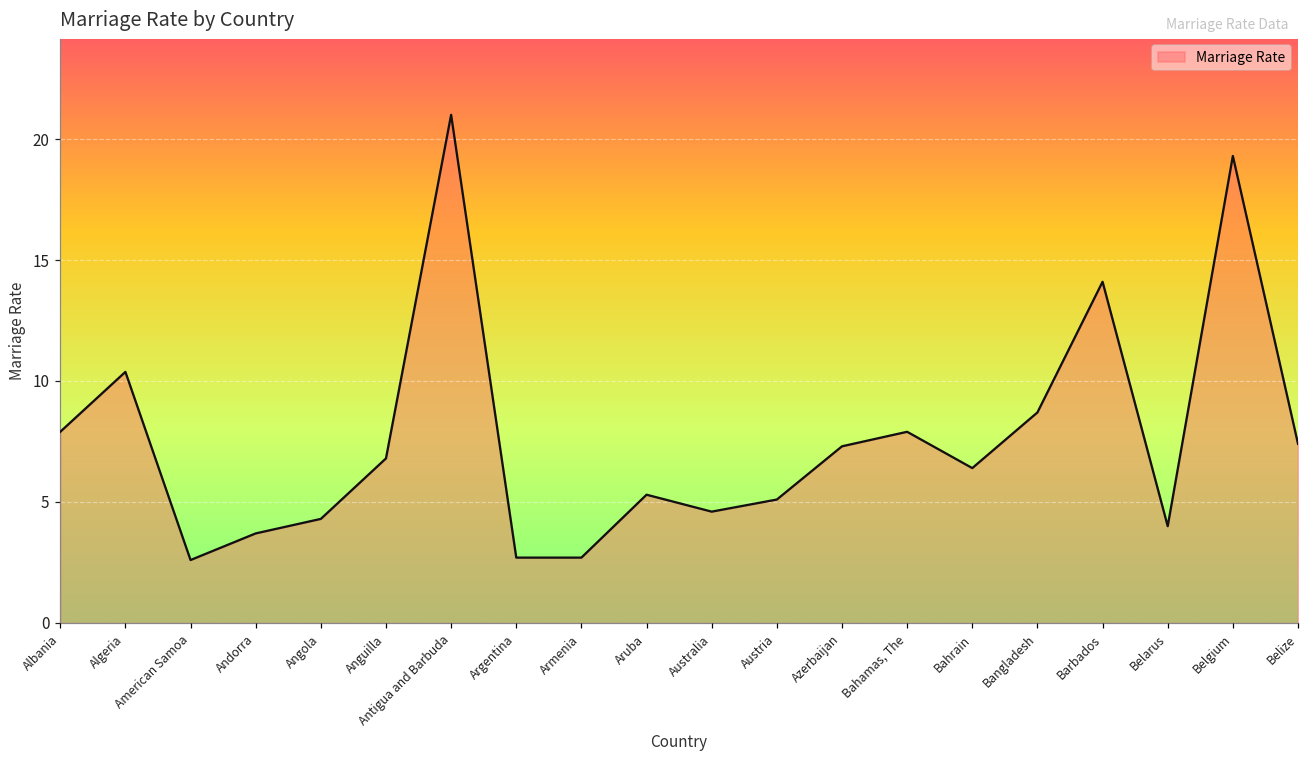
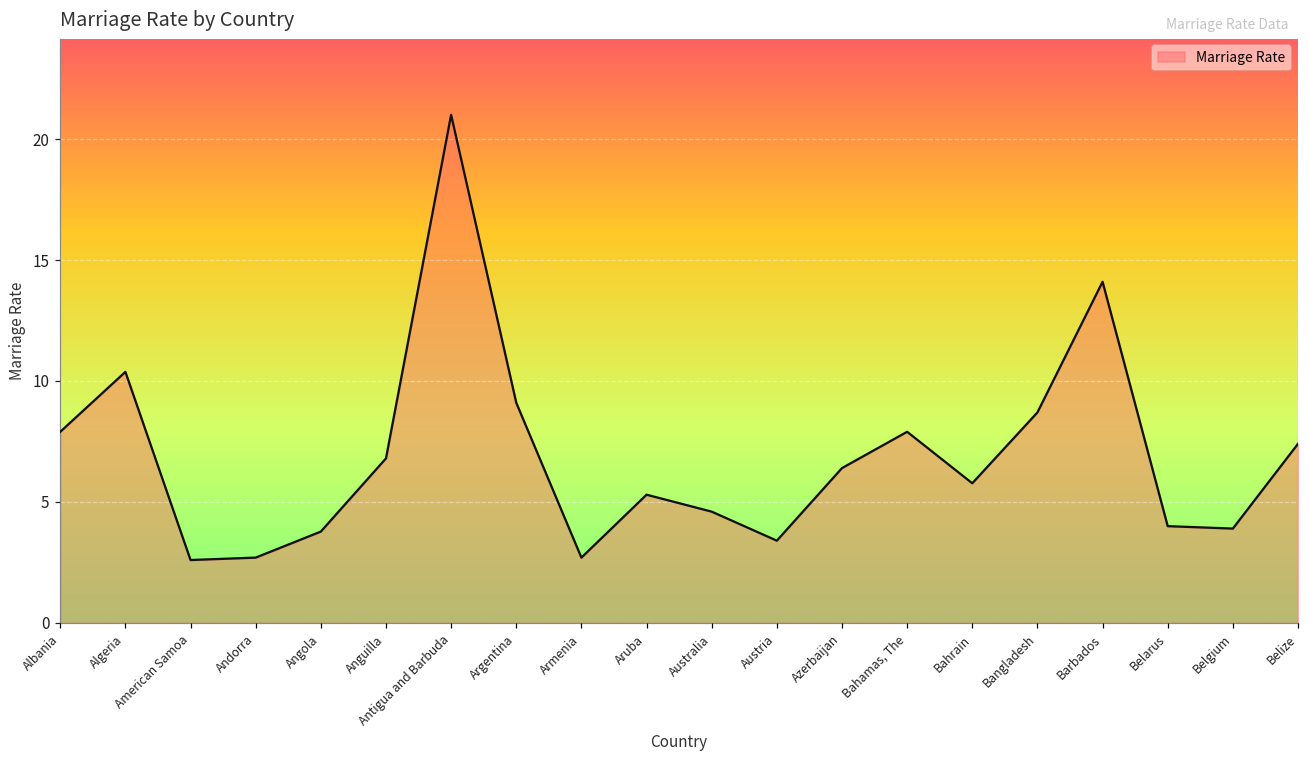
  {
    "Albania": 7.9,
    "Algeria": 10.4,
    "American Samoa": 2.6,
-   "Andorra": 3.7,
-   "Angola": 4.3,
+   "Andorra": 2.7,
+   "Angola": 3.8,
    "Anguilla": 6.8,
    "Antigua and Barbuda": 21.0,
-   "Argentina": 2.7,
+   "Argentina": 9.1,
    "Armenia": 2.7,
    "Aruba": 5.3,
    "Australia": 4.6,
-   "Austria": 5.1,
-   "Azerbaijan": 7.3,
+   "Austria": 3.4,
+   "Azerbaijan": 6.4,
    "Bahamas, The": 7.9,
-   "Bahrain": 6.4,
+   "Bahrain": 5.8,
    "Bangladesh": 8.7,
    "Barbados": 14.1,
    "Belarus": 4.0,
-   "Belgium": 19.3,
+   "Belgium": 3.9,
    "Belize": 7.4
  }
